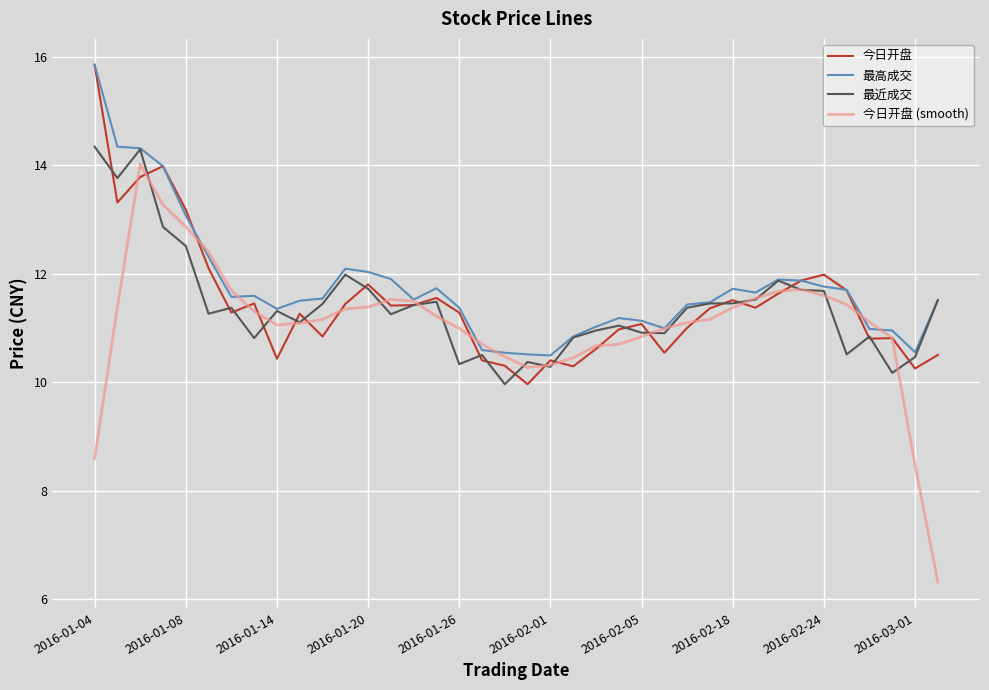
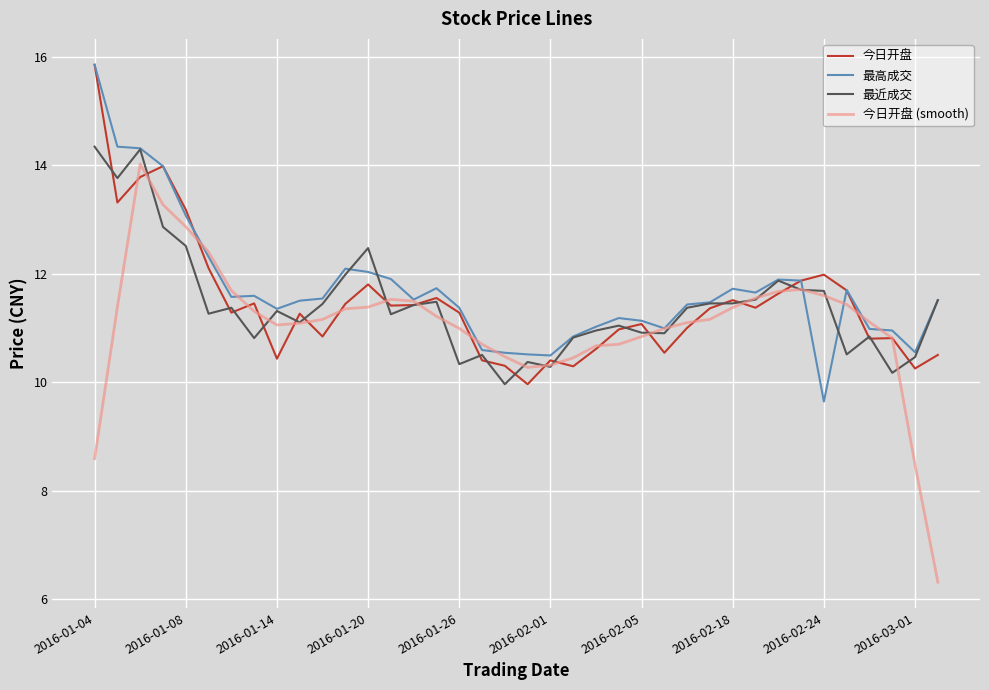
  {
    "今日开盘": {
      "2016-01-08": 13.2,
      "2016-01-14": 10.4,
      "2016-01-20": 11.8,
      "2016-01-26": 11.3,
      "2016-02-01": 10.4,
      "2016-02-05": 11.1,
      "2016-02-18": 11.5,
      "2016-02-24": 12.0,
      "2016-03-01": 10.3
    },
    "最高成交": {
      "2016-01-08": 13.1,
      "2016-01-20": 12.0,
      "2016-01-26": 11.4,
      "2016-02-01": 10.5,
      "2016-02-05": 11.1,
      "2016-02-18": 11.7,
-     "2016-02-24": 11.8,
+     "2016-02-24": 9.6,
      "2016-03-01": 10.6
    },
    "最近成交": {
      "2016-01-04": 14.3,
      "2016-01-08": 12.5,
-     "2016-01-20": 11.7,
+     "2016-01-20": 12.5,
      "2016-01-26": 10.3,
      "2016-02-05": 10.9,
      "2016-02-18": 11.5,
      "2016-02-24": 11.7,
      "2016-03-01": 10.5
    },
    "今日开盘 (smooth)": {
      "2016-01-04": 8.6,
      "2016-01-08": 12.9,
      "2016-01-14": 11.1,
      "2016-01-20": 11.4,
      "2016-01-26": 11.0,
      "2016-02-05": 10.8,
      "2016-02-18": 11.4,
      "2016-02-24": 11.6,
      "2016-03-01": 8.5
    }
  }
